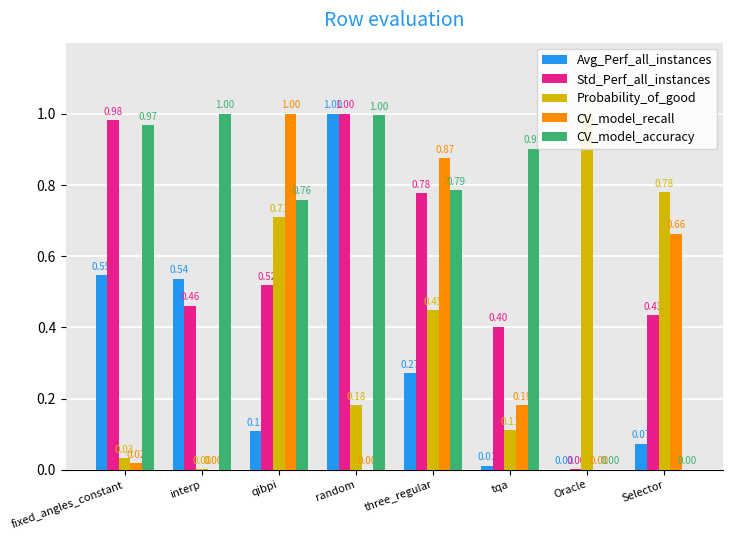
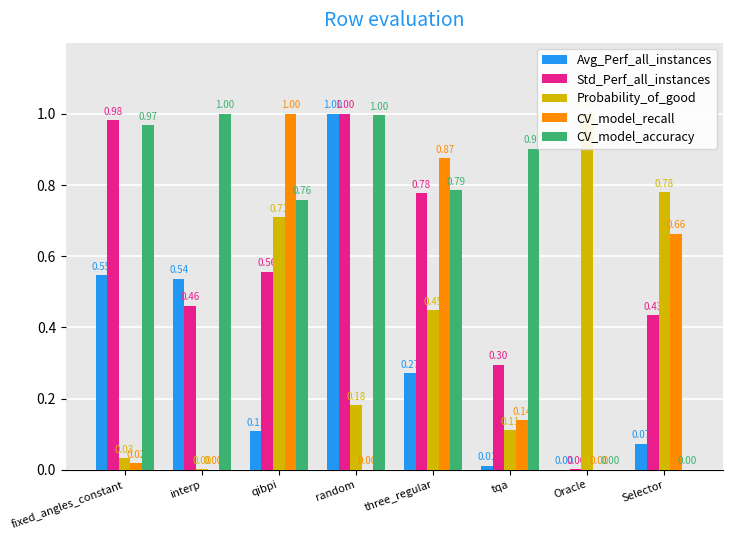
  {
    "Avg_Perf_all_instances": {
      "fixed_angles_constant": 0.55,
      "interp": 0.54,
      "qibpi": 0.11,
      "three_regular": 0.27,
      "tqa": 0.01,
      "Selector": 0.07
    },
    "Std_Perf_all_instances": {
      "fixed_angles_constant": 0.98,
      "interp": 0.46,
-     "qibpi": 0.52,
+     "qibpi": 0.56,
      "three_regular": 0.78,
-     "tqa": 0.40,
+     "tqa": 0.30,
      "Selector": 0.43
    },
    "Probability_of_good": {
      "qibpi": 0.71,
      "random": 0.18,
      "three_regular": 0.45,
      "tqa": 0.11,
      "Selector": 0.78
    },
    "CV_model_recall": {
      "qibpi": 1.00,
      "random": 0.00,
      "three_regular": 0.87,
-     "tqa": 0.18,
+     "tqa": 0.14,
      "Selector": 0.66
    },
    "CV_model_accuracy": {
      "fixed_angles_constant": 0.97,
      "interp": 1.00,
      "qibpi": 0.76,
      "random": 1.00,
      "three_regular": 0.79,
      "Selector": 0.00
    }
  }
